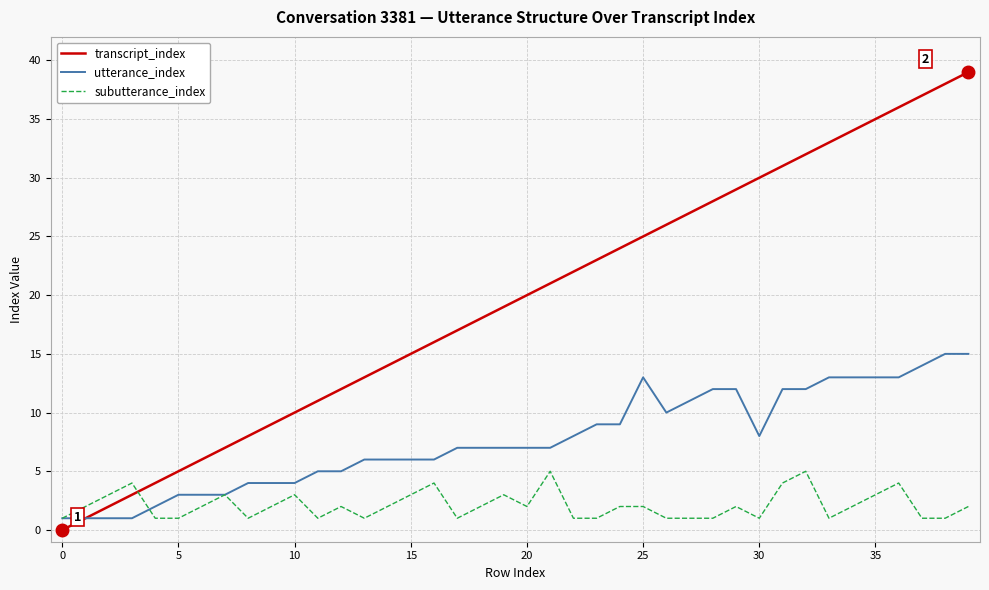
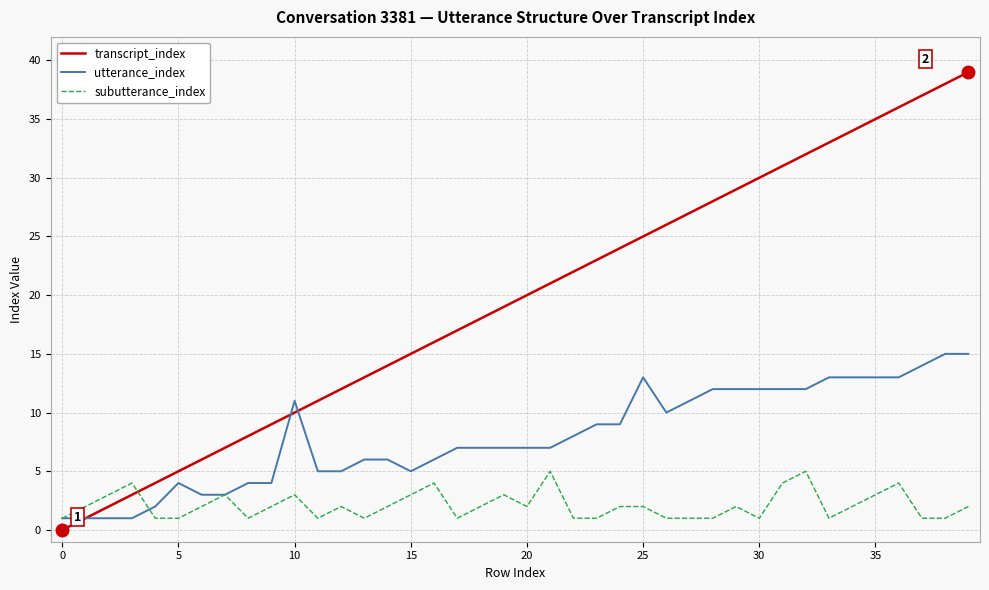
  {
    "utterance_index": {
-     "5": 3,
-     "10": 4,
-     "15": 6,
+     "5": 4,
+     "10": 11,
+     "15": 5,
      "20": 7,
      "25": 13,
-     "30": 8,
+     "30": 12,
      "35": 13
    },
    "subutterance_index": {
      "5": 1,
      "10": 3,
      "15": 3,
      "20": 2,
      "25": 2,
      "30": 1,
      "35": 3
    }
  }
